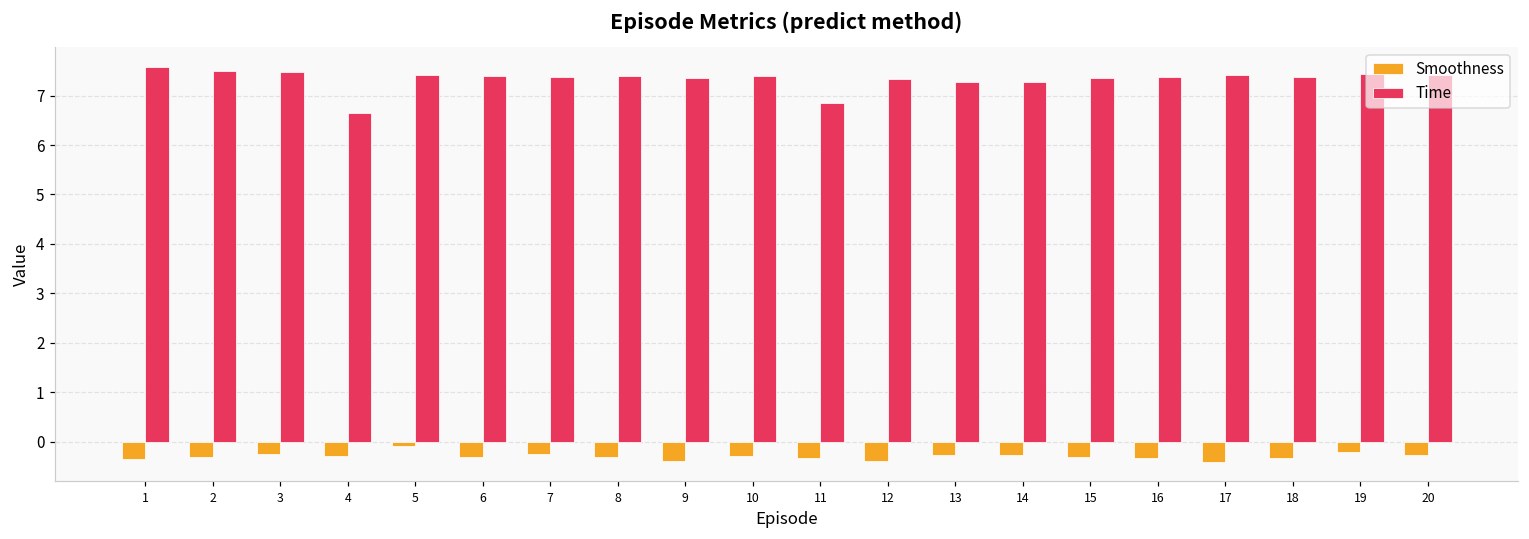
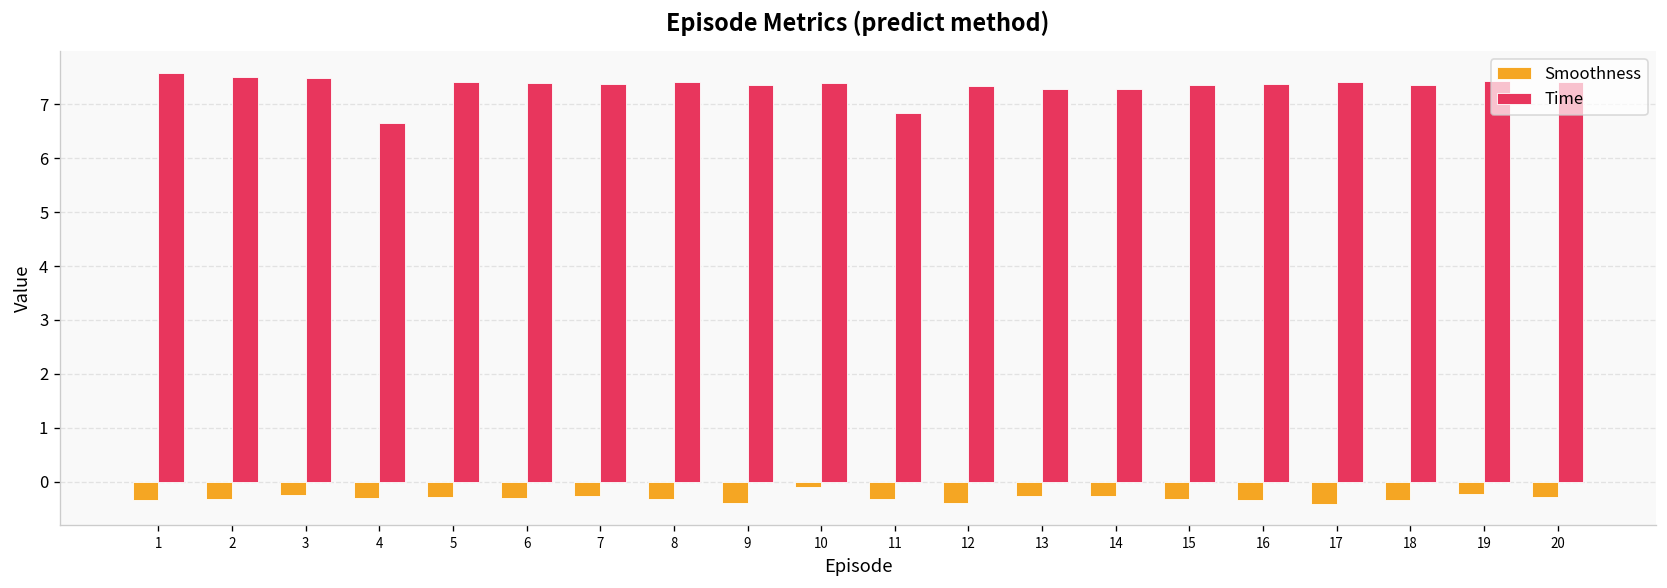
  {
    "Smoothness": {
      "1": -0.3,
      "2": -0.3,
      "3": -0.3,
      "4": -0.3,
-     "5": -0.1,
+     "5": -0.3,
      "6": -0.3,
      "7": -0.3,
      "8": -0.3,
      "9": -0.4,
-     "10": -0.3,
+     "10": -0.1,
      "11": -0.3,
      "12": -0.4,
      "13": -0.3,
      "14": -0.3,
      "15": -0.3,
      "16": -0.3,
      "17": -0.4,
      "18": -0.3,
      "19": -0.2,
      "20": -0.3
    },
    "Time": {
      "1": 7.6,
      "2": 7.5,
      "3": 7.5,
      "4": 6.7,
      "5": 7.4,
      "6": 7.4,
      "7": 7.4,
      "8": 7.4,
      "9": 7.4,
      "10": 7.4,
      "11": 6.8,
      "12": 7.3,
      "13": 7.3,
      "14": 7.3,
      "15": 7.4,
      "16": 7.4,
      "17": 7.4,
      "18": 7.4
    }
  }
